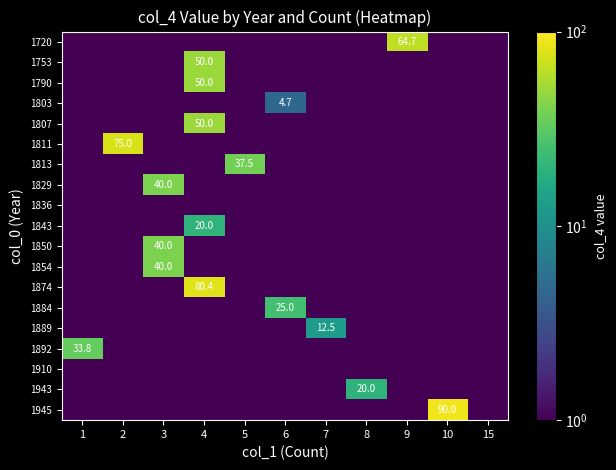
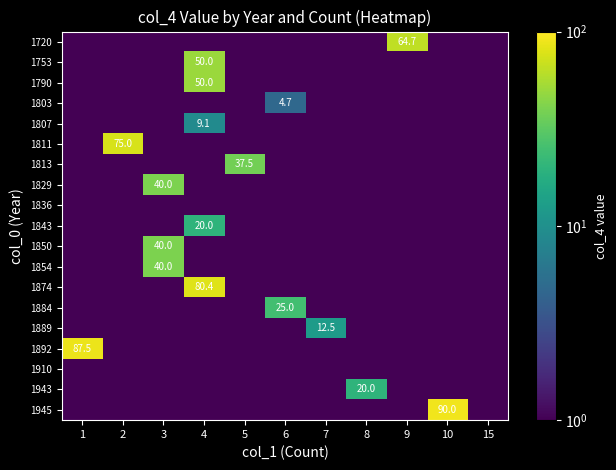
  {
    "1720": {
      "9": 64.7
    },
    "1753": {
      "4": 50.0
    },
    "1790": {
      "4": 50.0
    },
    "1803": {
      "6": 4.7
    },
    "1807": {
-     "4": 50.0
+     "4": 9.1
    },
    "1811": {
      "2": 75.0
    },
    "1813": {
      "5": 37.5
    },
    "1829": {
      "3": 40.0
    },
    "1843": {
      "4": 20.0
    },
    "1850": {
      "3": 40.0
    },
    "1854": {
      "3": 40.0
    },
    "1874": {
      "4": 80.4
    },
    "1884": {
      "6": 25.0
    },
    "1889": {
      "7": 12.5
    },
    "1892": {
-     "1": 33.8
+     "1": 87.5
    },
    "1943": {
      "8": 20.0
    },
    "1945": {
      "10": 90.0
    }
  }
